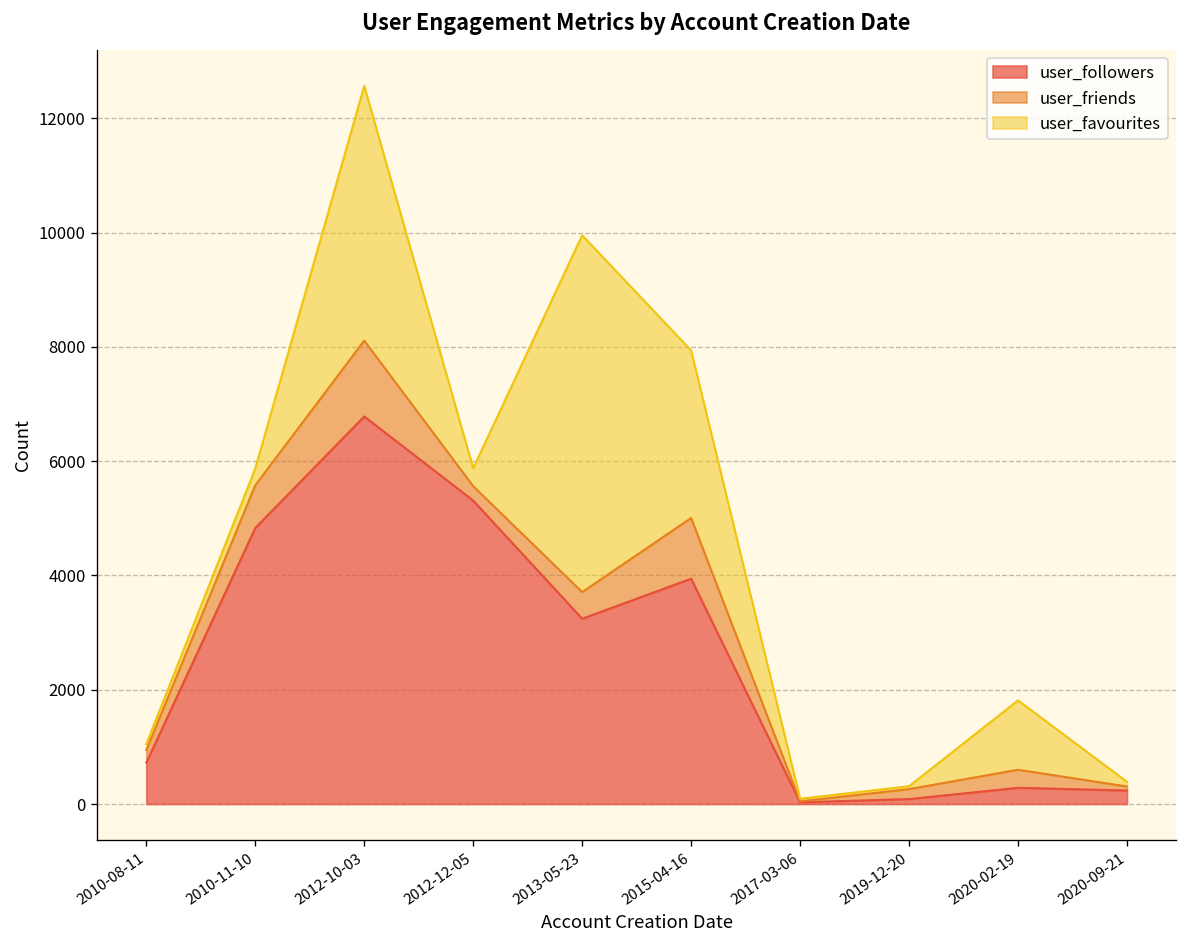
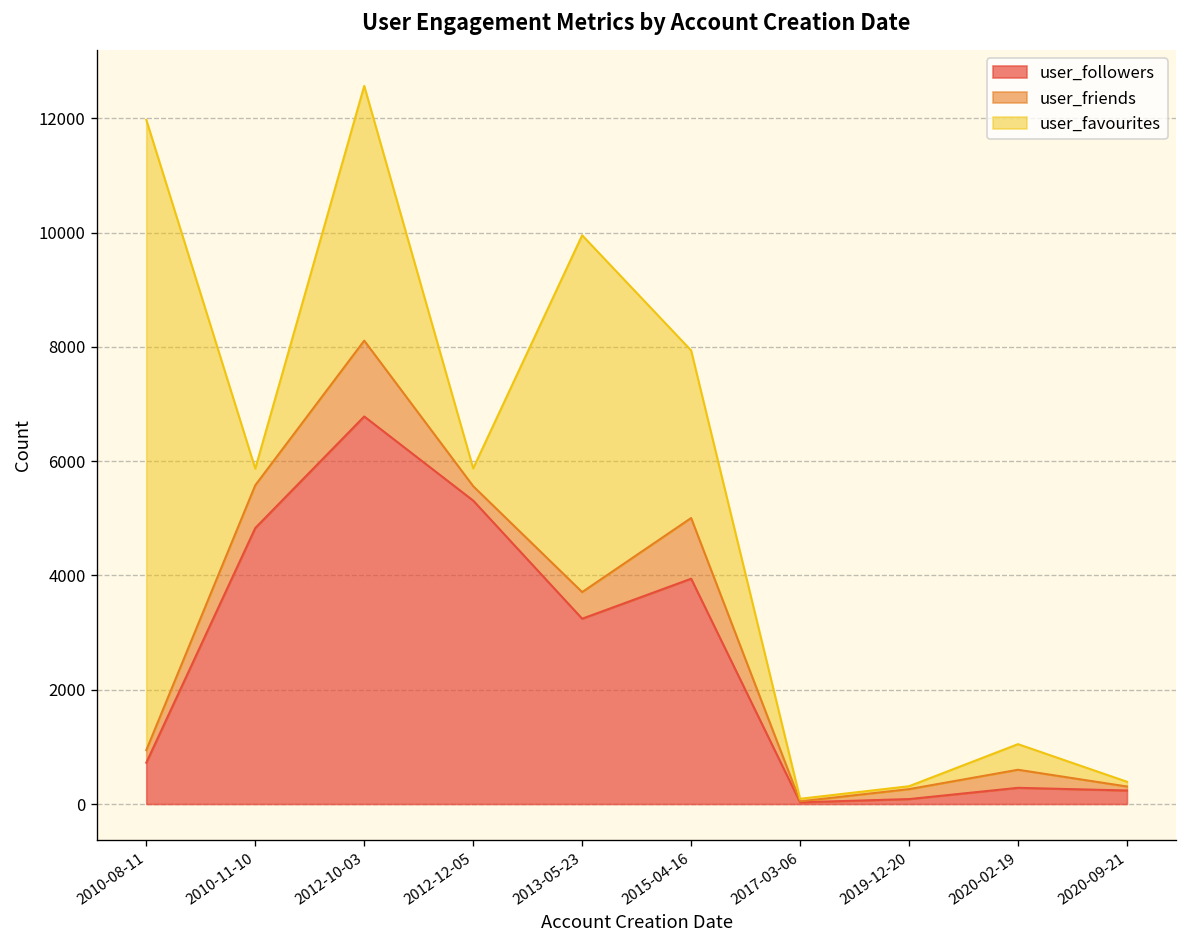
  {
    "user_favourites": {
-     "2010-08-11": 100,
+     "2010-08-11": 11000,
      "2010-11-10": 300,
      "2012-10-03": 4500,
      "2012-12-05": 300,
      "2013-05-23": 6200,
      "2015-04-16": 2900,
-     "2020-02-19": 1200,
+     "2020-02-19": 400,
      "2020-09-21": 100
    }
  }
